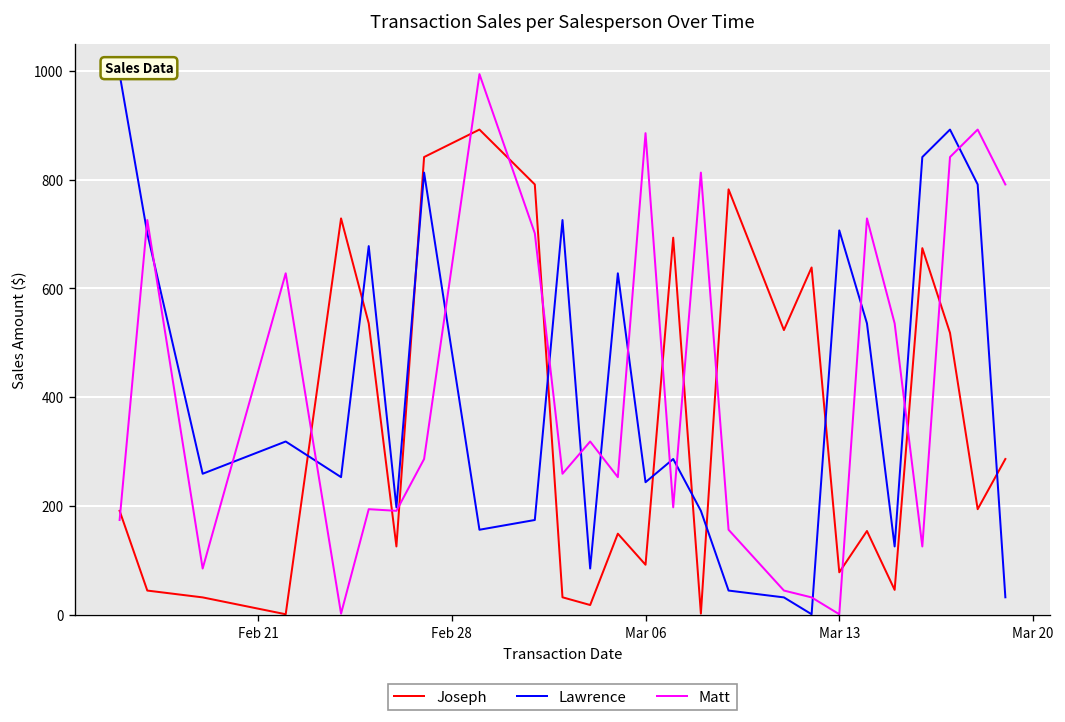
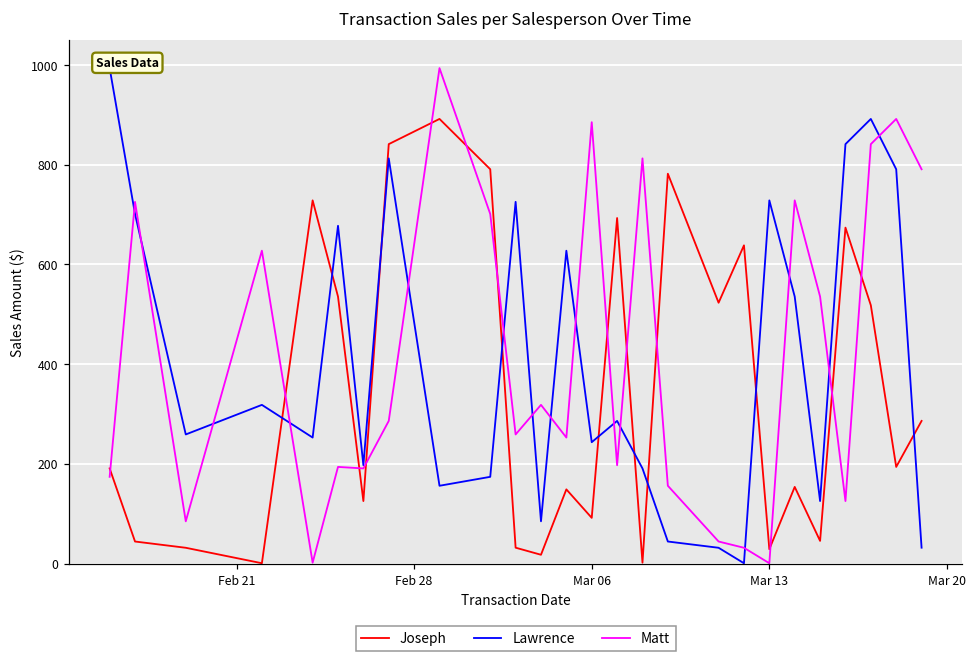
  {
    "Joseph": {
      "Mar 06": 90,
-     "Mar 13": 80
+     "Mar 13": 30
    },
    "Lawrence": {
      "Mar 06": 240,
-     "Mar 13": 710
+     "Mar 13": 730
    },
    "Matt": {
      "Mar 06": 890,
      "Mar 13": 0
    }
  }
